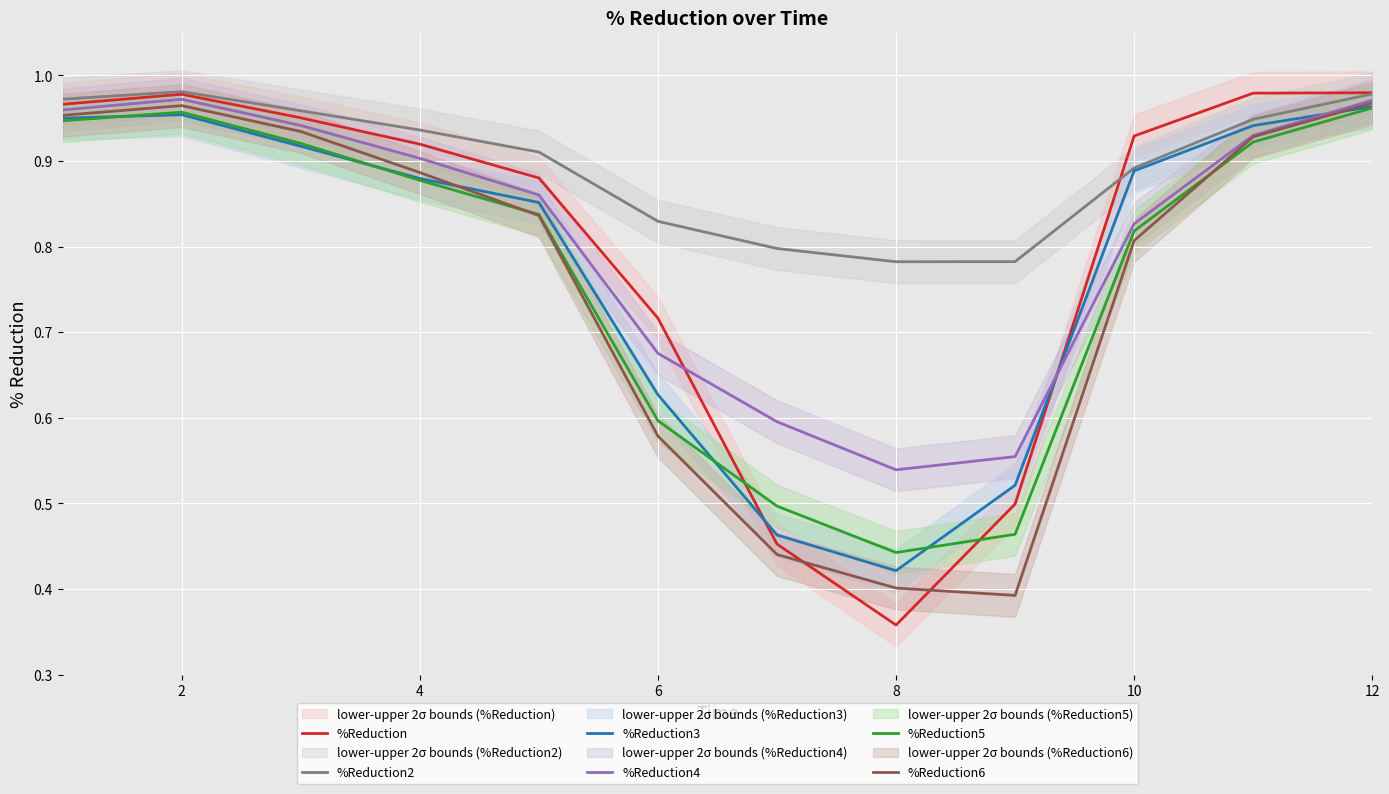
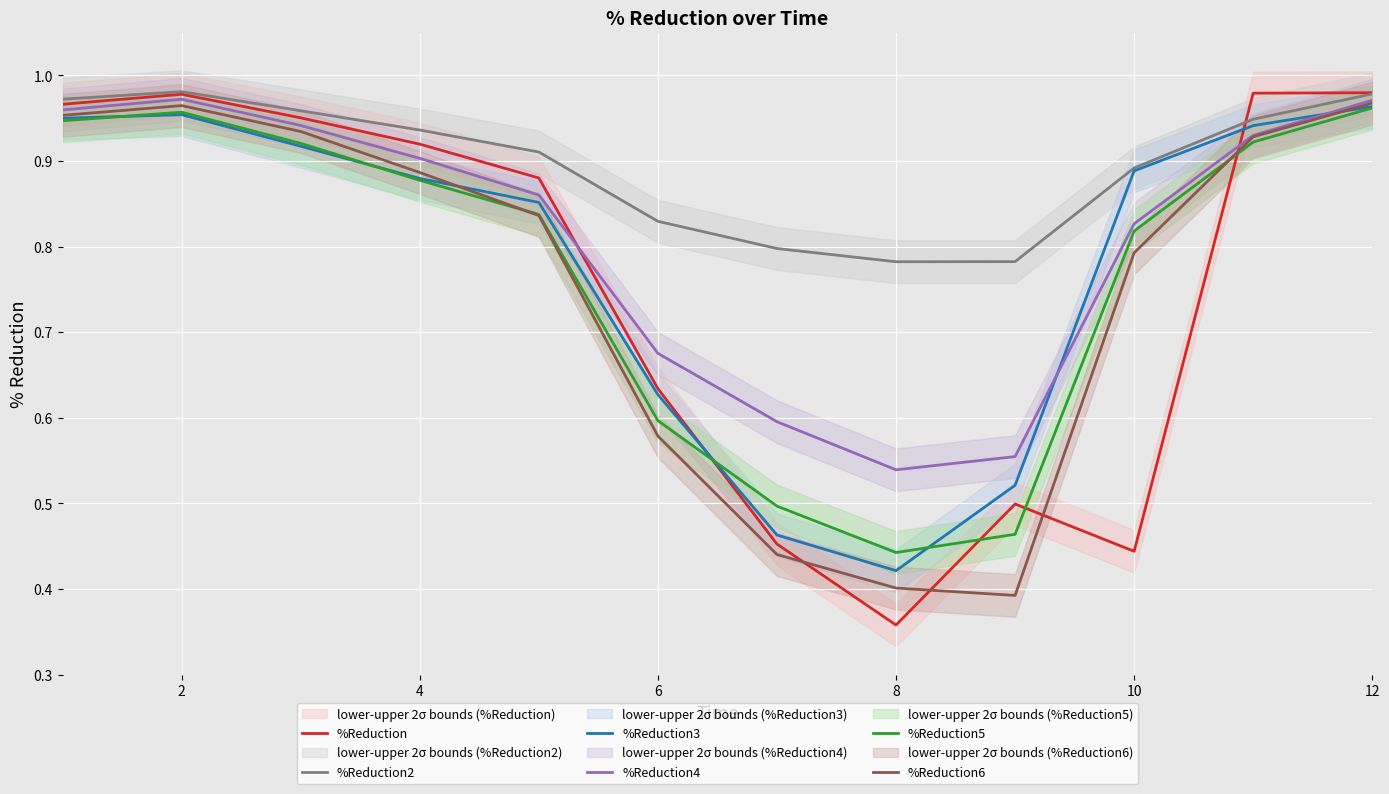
  {
    "%Reduction": {
      "4": 0.92,
-     "6": 0.72,
+     "6": 0.63,
      "8": 0.36,
-     "10": 0.93
+     "10": 0.44
    },
    "%Reduction2": {
      "4": 0.94,
      "6": 0.83,
      "8": 0.78,
      "10": 0.89
    },
    "%Reduction3": {
      "6": 0.63,
      "8": 0.42,
      "10": 0.89
    },
    "%Reduction4": {
      "2": 0.97,
      "6": 0.68,
      "8": 0.54,
      "10": 0.83,
      "12": 0.97
    },
    "%Reduction5": {
      "6": 0.60,
      "8": 0.44
    },
    "%Reduction6": {
      "2": 0.96,
      "4": 0.89,
      "6": 0.58,
      "8": 0.40,
-     "10": 0.81,
+     "10": 0.79,
      "12": 0.97
    }
  }
